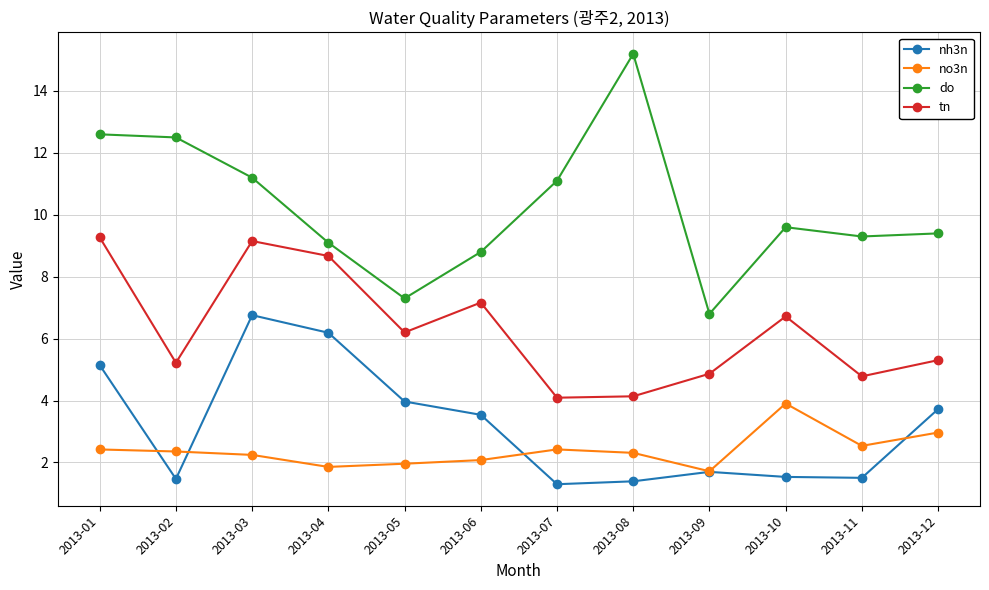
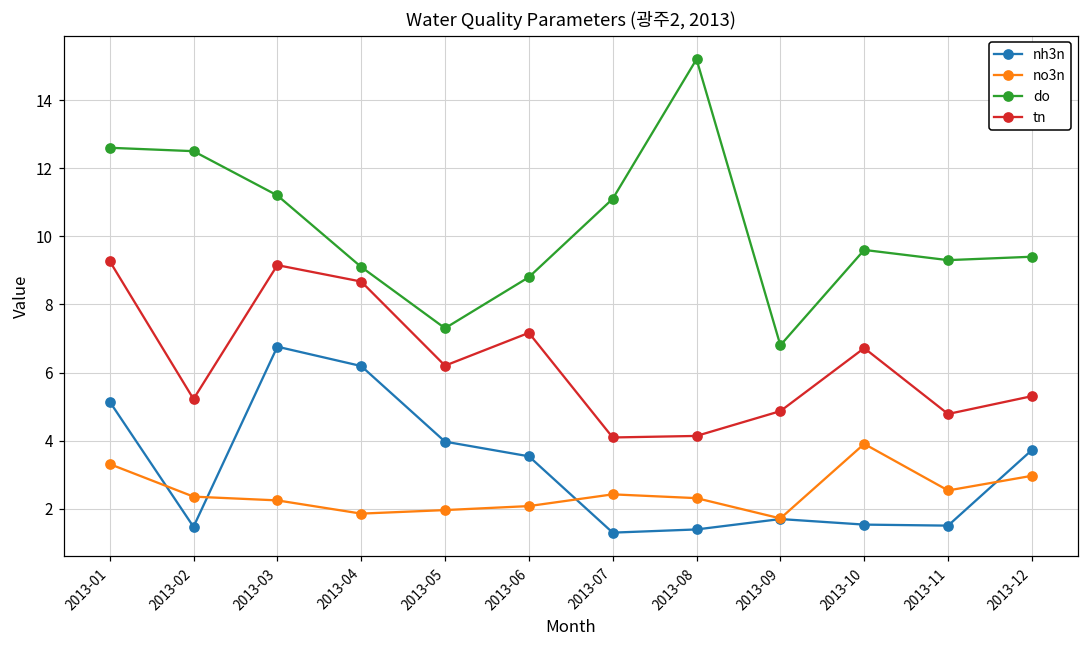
  {
    "nh3n": {
      "2013-01": 5.1,
      "2013-02": 1.5,
      "2013-03": 6.8,
      "2013-04": 6.2,
      "2013-05": 4.0,
      "2013-06": 3.5,
      "2013-07": 1.3,
      "2013-08": 1.4,
      "2013-10": 1.5,
      "2013-11": 1.5,
      "2013-12": 3.7
    },
    "no3n": {
-     "2013-01": 2.4,
+     "2013-01": 3.3,
      "2013-02": 2.4,
      "2013-03": 2.2,
      "2013-04": 1.9,
      "2013-05": 2.0,
      "2013-06": 2.1,
      "2013-07": 2.4,
      "2013-08": 2.3,
      "2013-10": 3.9,
      "2013-11": 2.5,
      "2013-12": 3.0
    },
    "do": {
      "2013-01": 12.6,
      "2013-02": 12.5,
      "2013-03": 11.2,
      "2013-04": 9.1,
      "2013-05": 7.3,
      "2013-06": 8.8,
      "2013-07": 11.1,
      "2013-08": 15.2,
      "2013-09": 6.8,
      "2013-10": 9.6,
      "2013-11": 9.3,
      "2013-12": 9.4
    },
    "tn": {
      "2013-01": 9.3,
      "2013-02": 5.2,
      "2013-03": 9.2,
      "2013-04": 8.7,
      "2013-05": 6.2,
      "2013-06": 7.2,
      "2013-07": 4.1,
      "2013-08": 4.1,
      "2013-09": 4.9,
      "2013-10": 6.7,
      "2013-11": 4.8,
      "2013-12": 5.3
    }
  }
